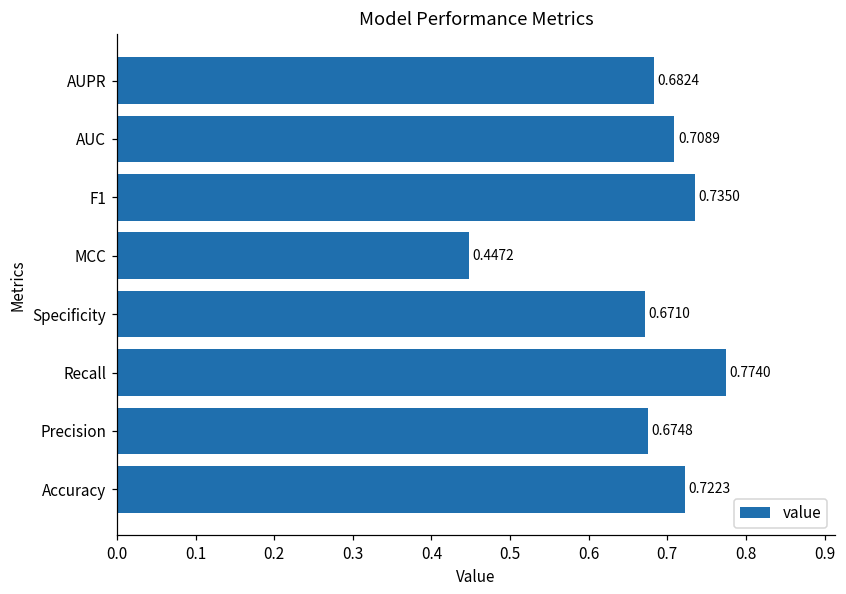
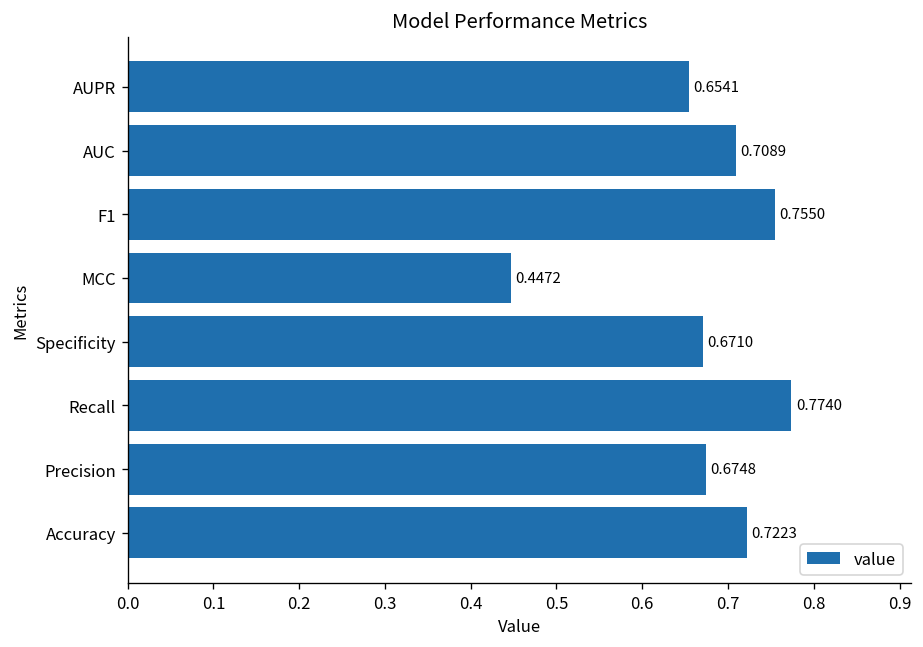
  {
-   "AUPR": 0.6824,
+   "AUPR": 0.6541,
    "AUC": 0.7089,
-   "F1": 0.7350,
+   "F1": 0.7550,
    "MCC": 0.4472,
    "Specificity": 0.6710,
    "Recall": 0.7740,
    "Precision": 0.6748,
    "Accuracy": 0.7223
  }
